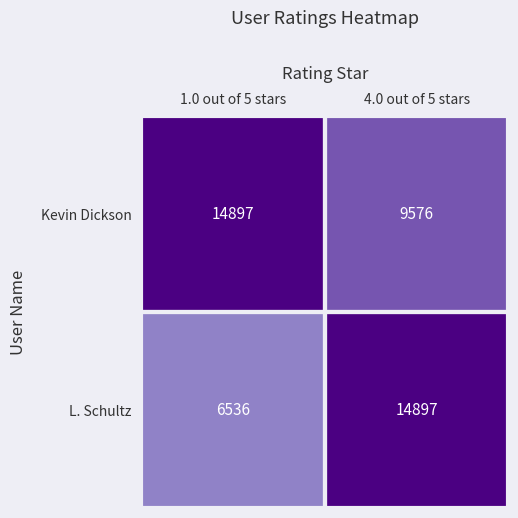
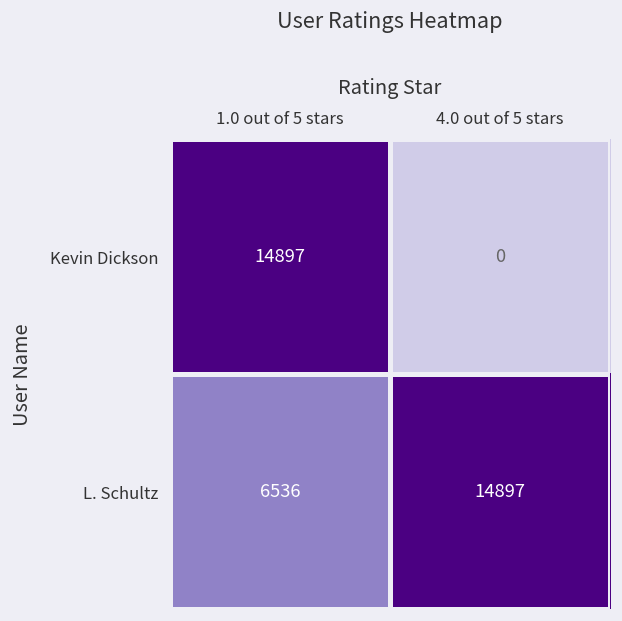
  {
    "Kevin Dickson": {
      "1.0 out of 5 stars": 14897,
-     "4.0 out of 5 stars": 9576
+     "4.0 out of 5 stars": 0
    },
    "L. Schultz": {
      "1.0 out of 5 stars": 6536,
      "4.0 out of 5 stars": 14897
    }
  }
